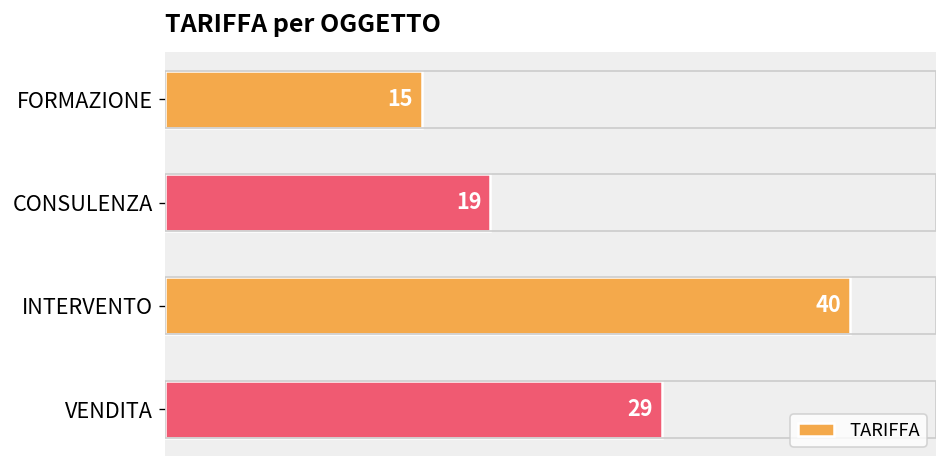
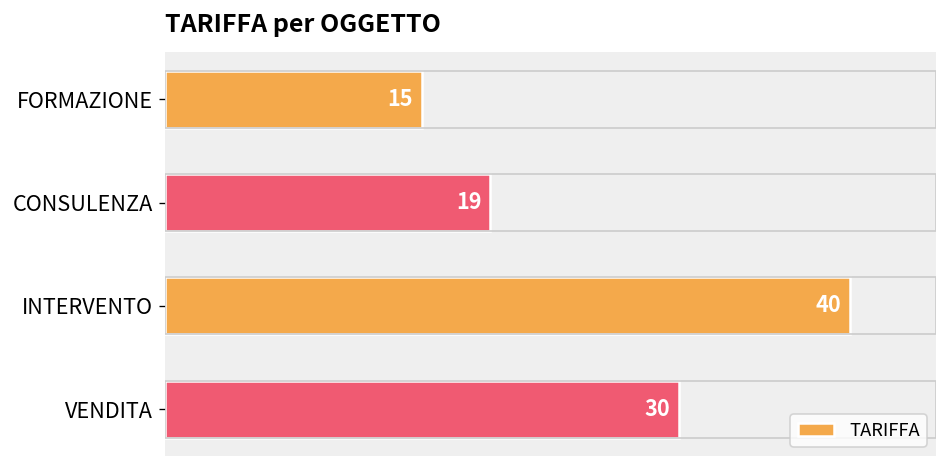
  {
    "FORMAZIONE": 15,
    "CONSULENZA": 19,
    "INTERVENTO": 40,
-   "VENDITA": 29
+   "VENDITA": 30
  }
